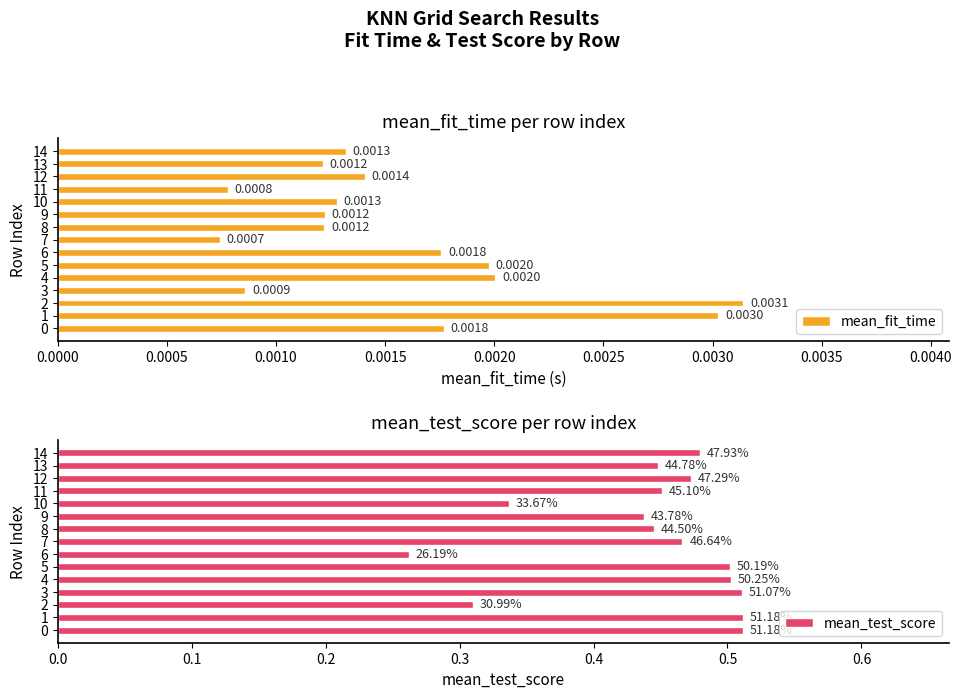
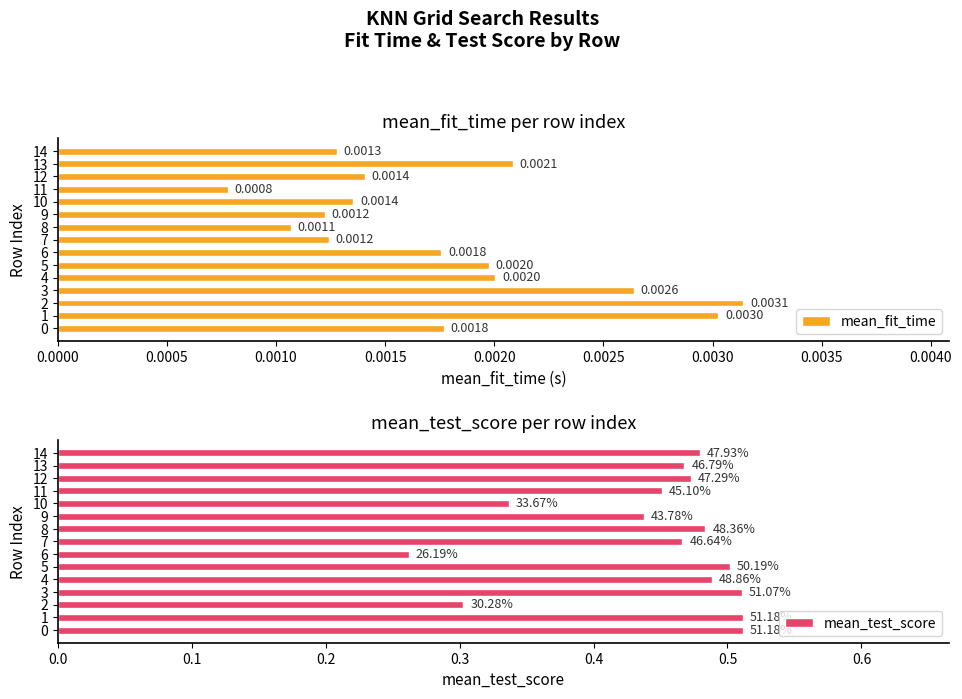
  {
    "mean_fit_time per row index": {
-     "14": "0.00132",
-     "13": "0.0012",
+     "14": "0.00128",
+     "13": "0.0021",
      "12": "0.0014",
      "11": "0.0008",
-     "10": "0.0013",
+     "10": "0.0014",
      "9": "0.0012",
-     "8": "0.0012",
-     "7": "0.0007",
+     "8": "0.0011",
+     "7": "0.0012",
      "6": "0.0018",
      "4": "0.0020",
-     "3": "0.0009",
+     "3": "0.0026",
      "2": "0.0031",
      "1": "0.0030",
      "0": "0.0018"
    },
    "mean_test_score per row index": {
      "14": "47.93%",
-     "13": "44.78%",
+     "13": "46.79%",
      "12": "47.29%",
      "11": "45.10%",
      "10": "33.67%",
      "9": "43.78%",
-     "8": "44.50%",
+     "8": "48.36%",
      "7": "46.64%",
      "6": "26.19%",
      "5": "50.19%",
-     "4": "50.25%",
+     "4": "48.86%",
      "3": "51.07%",
-     "2": "30.99%"
+     "2": "30.28%"
    }
  }
